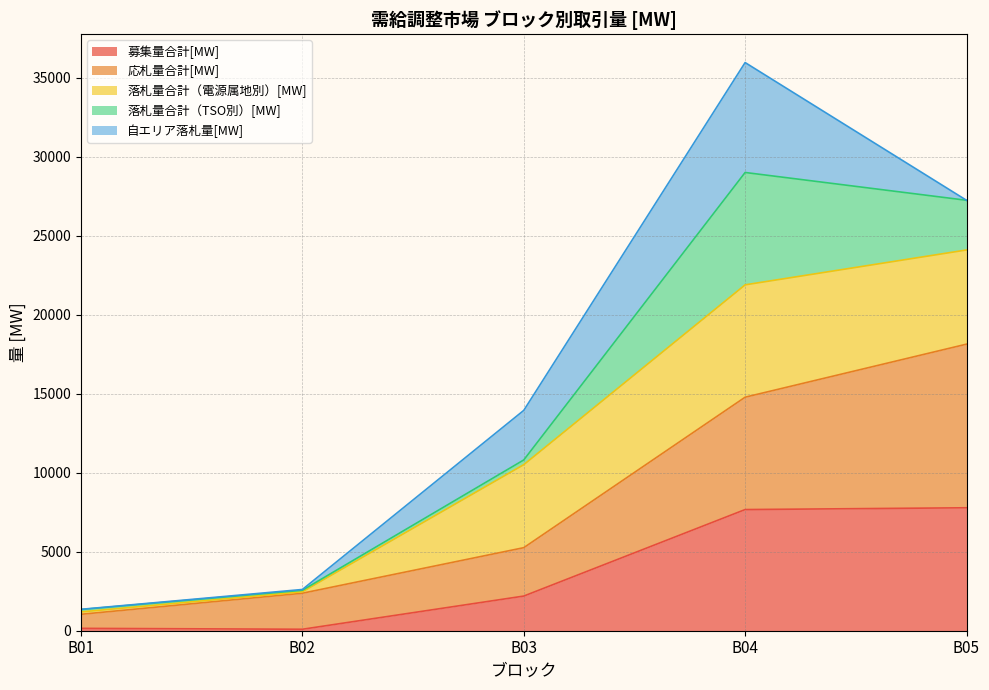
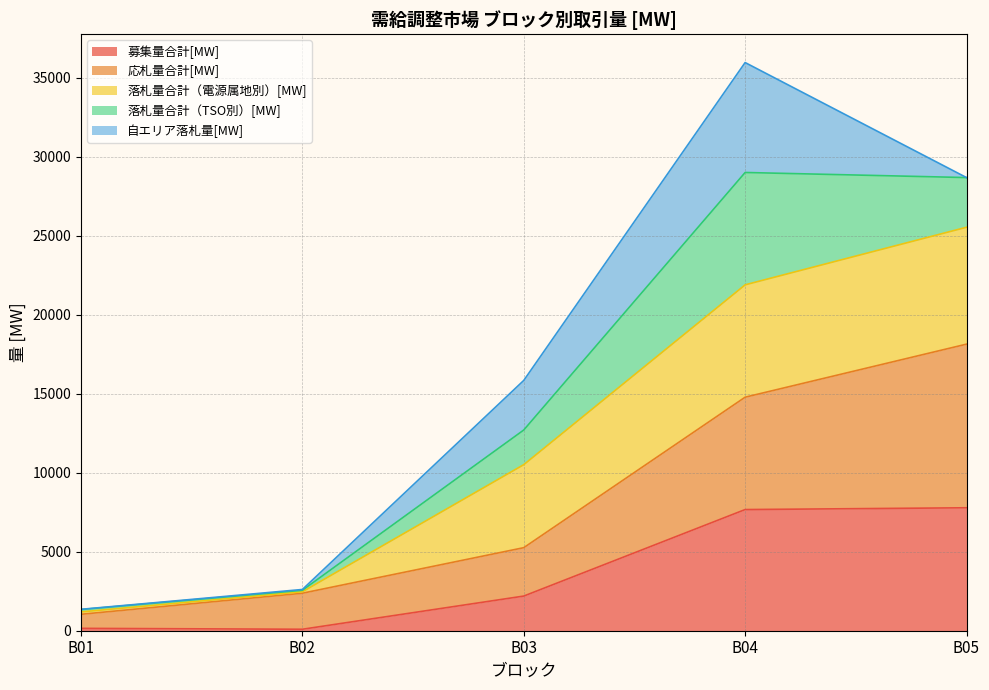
  {
    "落札量合計（電源属地別）[MW]": {
      "B03": 5300,
      "B04": 7100,
-     "B05": 6000
+     "B05": 7400
    },
    "落札量合計（TSO別）[MW]": {
-     "B03": 300,
+     "B03": 2200,
      "B04": 7100
    },
    "自エリア落札量[MW]": {
      "B03": 3100,
      "B04": 7000
    }
  }
